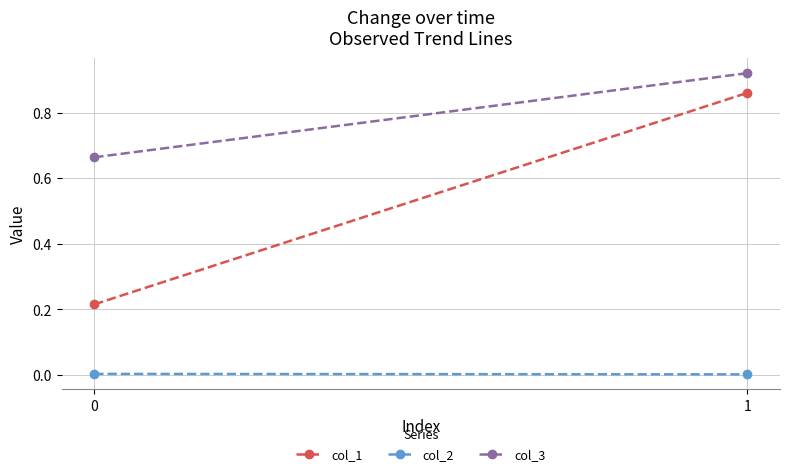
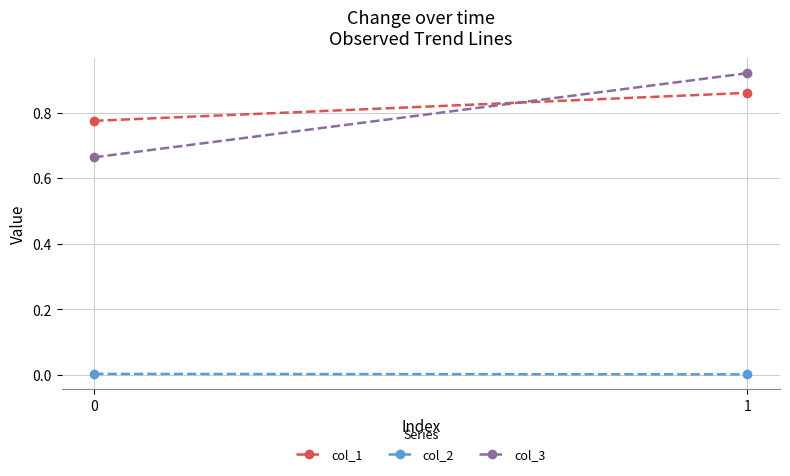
  {
    "col_1": {
-     "0": 0.22,
+     "0": 0.77,
      "1": 0.86
    },
    "col_2": {
      "0": 0.00,
      "1": 0.00
    },
    "col_3": {
      "0": 0.66,
      "1": 0.92
    }
  }
